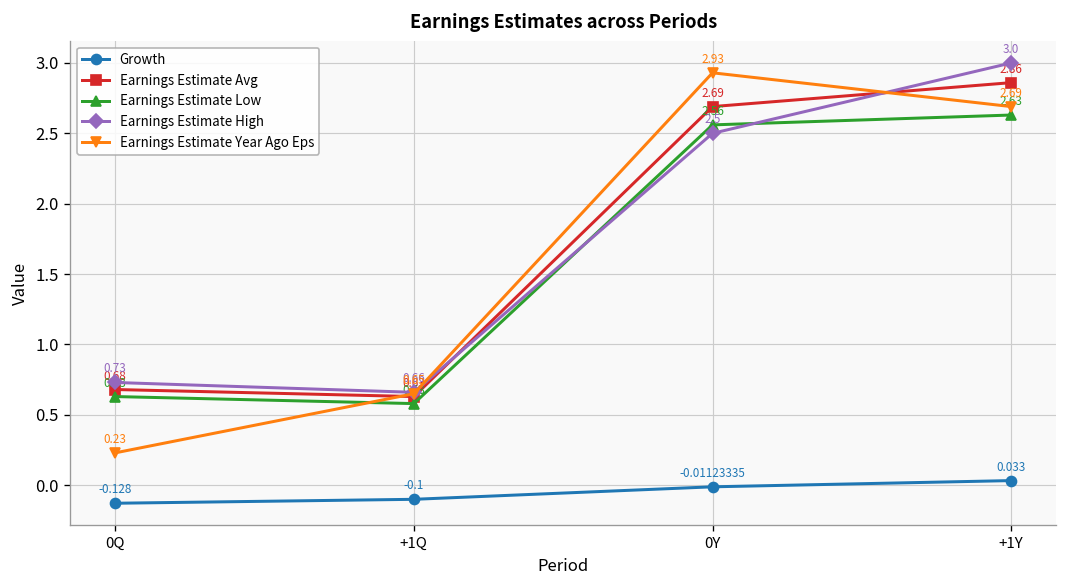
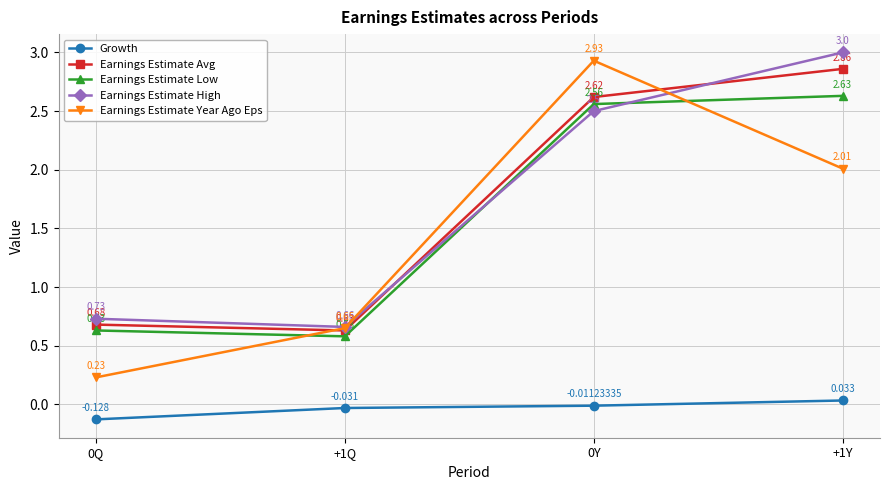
  {
    "Growth": {
      "0Q": -0.128,
-     "+1Q": -0.1,
+     "+1Q": -0.031,
      "0Y": -0.01123335,
      "+1Y": 0.033
    },
    "Earnings Estimate Avg": {
-     "0Y": 2.69
+     "0Y": 2.62
    },
    "Earnings Estimate High": {
      "+1Y": 3.0
    },
    "Earnings Estimate Year Ago Eps": {
      "0Q": 0.23,
      "0Y": 2.93,
-     "+1Y": 2.69
+     "+1Y": 2.01
    }
  }
